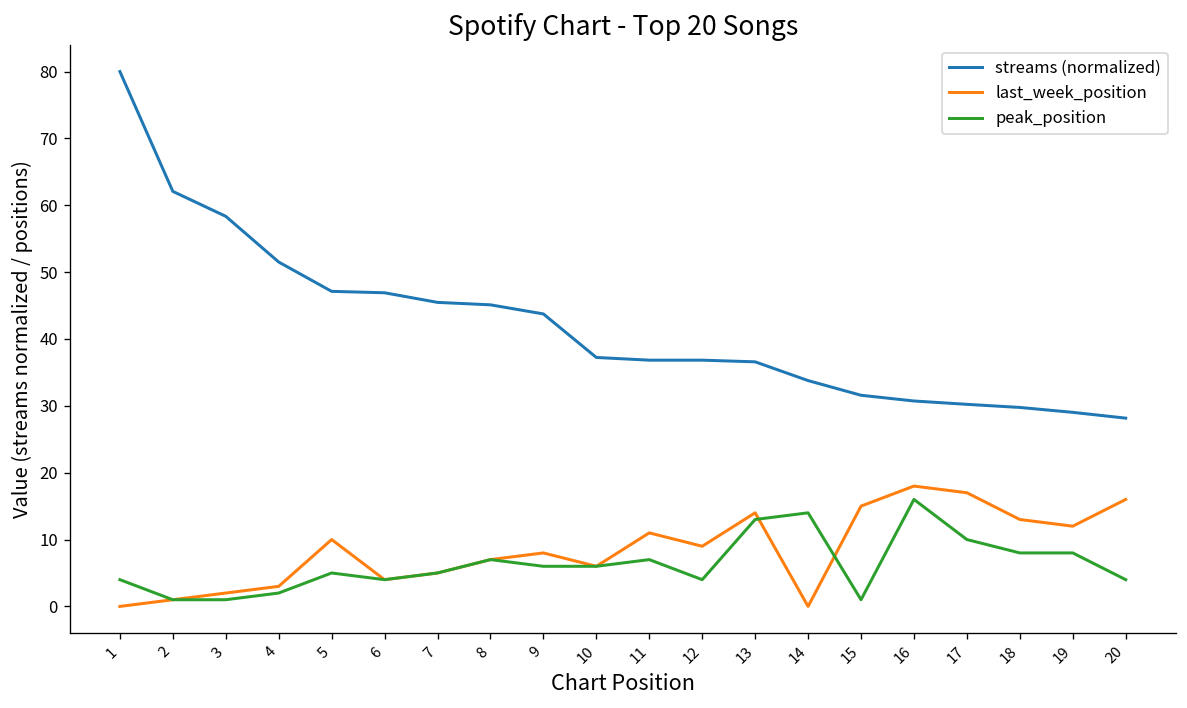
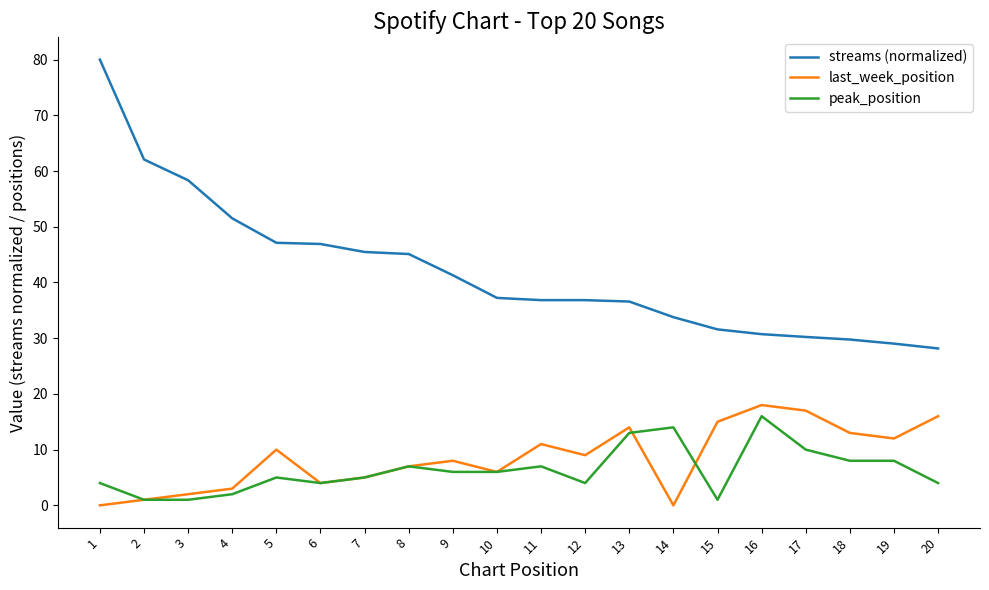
  {
    "streams (normalized)": {
      "1": 80,
      "2": 62,
      "3": 58,
      "4": 52,
      "5": 47,
      "6": 47,
      "7": 45,
      "8": 45,
-     "9": 44,
+     "9": 41,
      "10": 37,
      "11": 37,
      "12": 37,
      "13": 37,
      "14": 34,
      "15": 32,
      "16": 31,
      "17": 30,
      "18": 30,
      "19": 29,
      "20": 28
    },
    "last_week_position": {
      "1": 0,
      "3": 2,
      "4": 3,
      "5": 10,
      "9": 8,
      "11": 11,
      "12": 9,
      "13": 14,
      "14": 0,
      "15": 15,
      "16": 18,
      "17": 17,
      "18": 13,
      "19": 12,
      "20": 16
    },
    "peak_position": {
      "1": 4,
      "3": 1,
      "4": 2,
      "5": 5,
      "9": 6,
      "11": 7,
      "12": 4,
      "13": 13,
      "14": 14,
      "15": 1,
      "16": 16,
      "17": 10,
      "18": 8,
      "19": 8,
      "20": 4
    }
  }
